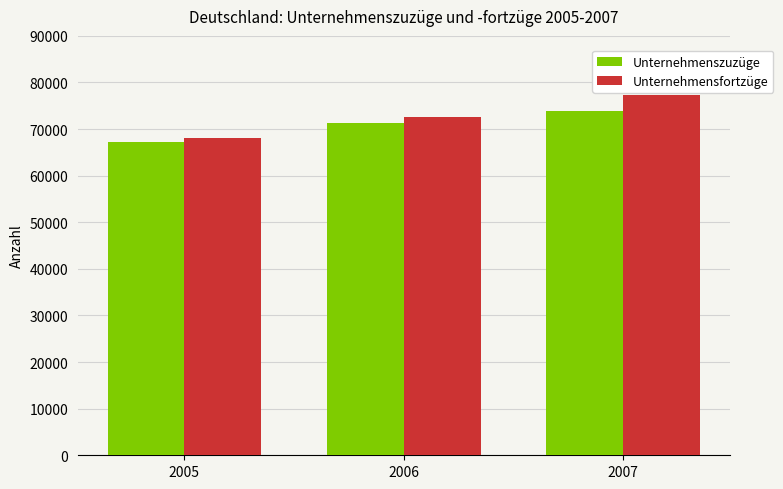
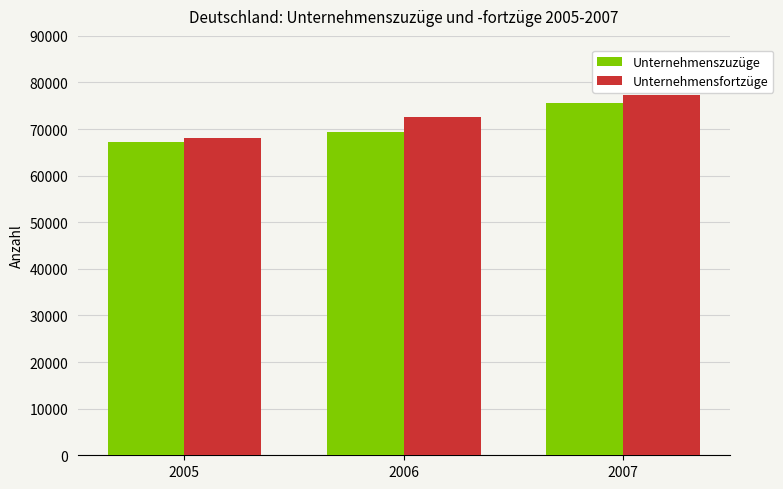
  {
    "Unternehmenszuzüge": {
      "2005": 67000,
-     "2006": 71000,
-     "2007": 74000
+     "2006": 69000,
+     "2007": 76000
    },
    "Unternehmensfortzüge": {
      "2005": 68000,
      "2006": 73000,
      "2007": 77000
    }
  }
